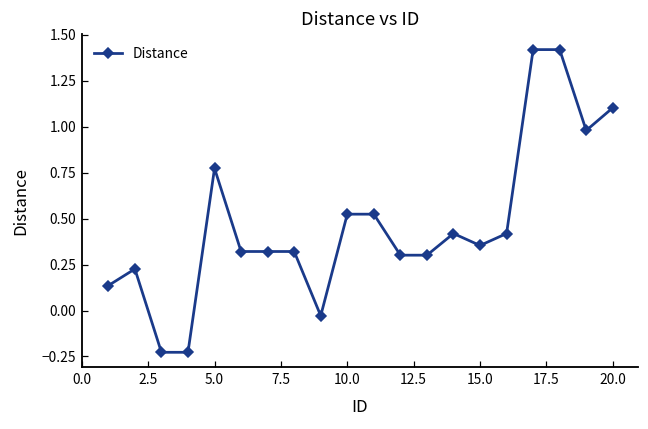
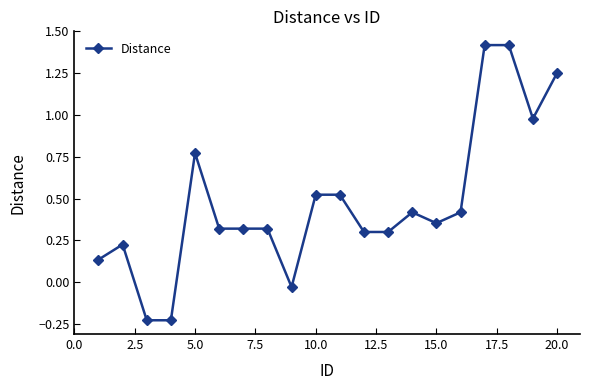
  {
    "5.0": 0.77,
    "10.0": 0.52,
    "15.0": 0.35,
-   "20.0": 1.10
+   "20.0": 1.25
  }
